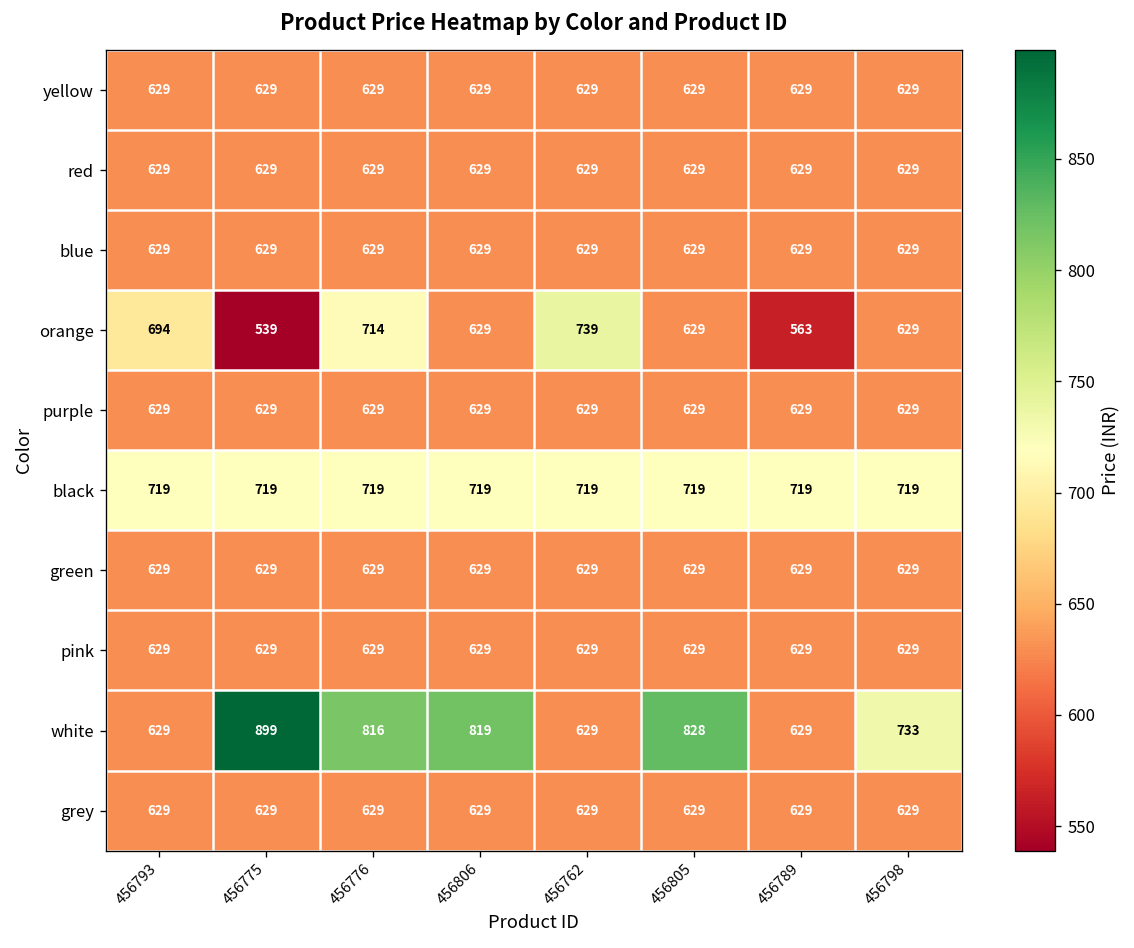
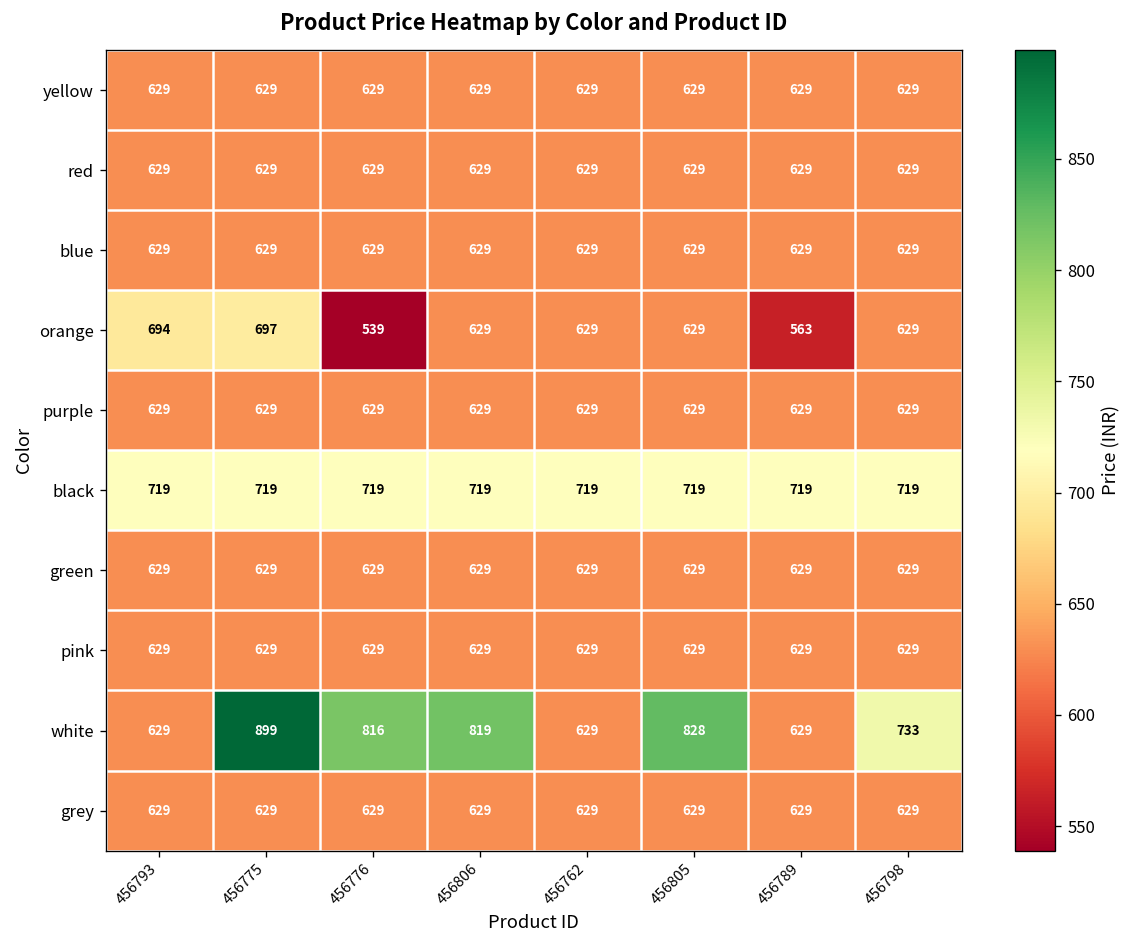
  {
    "yellow": {
      "456793": 629,
      "456775": 629,
      "456776": 629,
      "456806": 629,
      "456762": 629,
      "456805": 629,
      "456789": 629,
      "456798": 629
    },
    "red": {
      "456793": 629,
      "456775": 629,
      "456776": 629,
      "456806": 629,
      "456762": 629,
      "456805": 629,
      "456789": 629,
      "456798": 629
    },
    "blue": {
      "456793": 629,
      "456775": 629,
      "456776": 629,
      "456806": 629,
      "456762": 629,
      "456805": 629,
      "456789": 629,
      "456798": 629
    },
    "orange": {
      "456793": 694,
-     "456775": 539,
-     "456776": 714,
+     "456775": 697,
+     "456776": 539,
      "456806": 629,
-     "456762": 739,
+     "456762": 629,
      "456805": 629,
      "456789": 563,
      "456798": 629
    },
    "purple": {
      "456793": 629,
      "456775": 629,
      "456776": 629,
      "456806": 629,
      "456762": 629,
      "456805": 629,
      "456789": 629,
      "456798": 629
    },
    "black": {
      "456793": 719,
      "456775": 719,
      "456776": 719,
      "456806": 719,
      "456762": 719,
      "456805": 719,
      "456789": 719,
      "456798": 719
    },
    "green": {
      "456793": 629,
      "456775": 629,
      "456776": 629,
      "456806": 629,
      "456762": 629,
      "456805": 629,
      "456789": 629,
      "456798": 629
    },
    "pink": {
      "456793": 629,
      "456775": 629,
      "456776": 629,
      "456806": 629,
      "456762": 629,
      "456805": 629,
      "456789": 629,
      "456798": 629
    },
    "white": {
      "456793": 629,
      "456775": 899,
      "456776": 816,
      "456806": 819,
      "456762": 629,
      "456805": 828,
      "456789": 629,
      "456798": 733
    },
    "grey": {
      "456793": 629,
      "456775": 629,
      "456776": 629,
      "456806": 629,
      "456762": 629,
      "456805": 629,
      "456789": 629,
      "456798": 629
    }
  }
